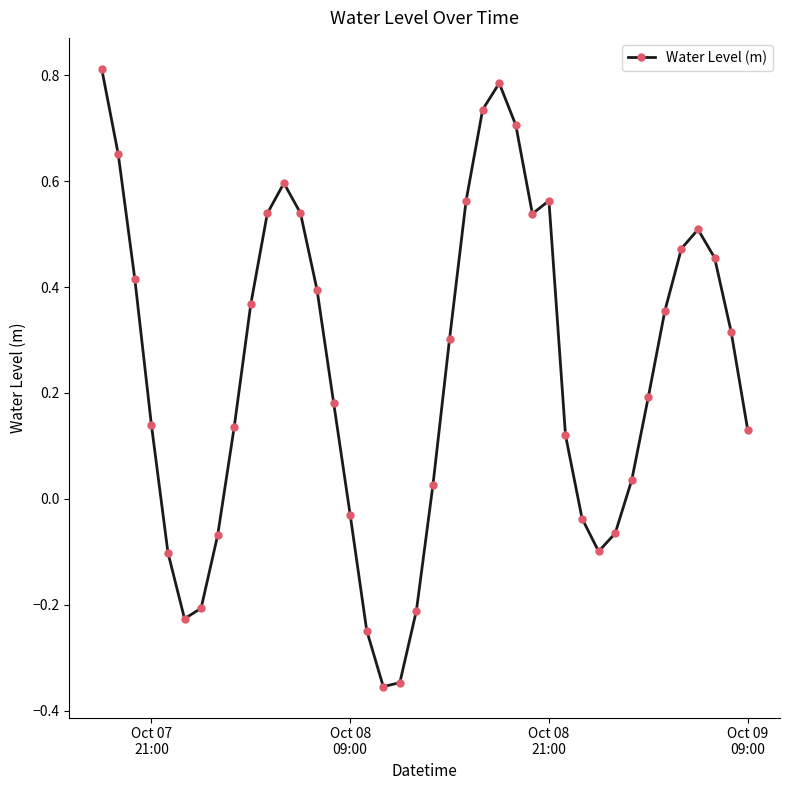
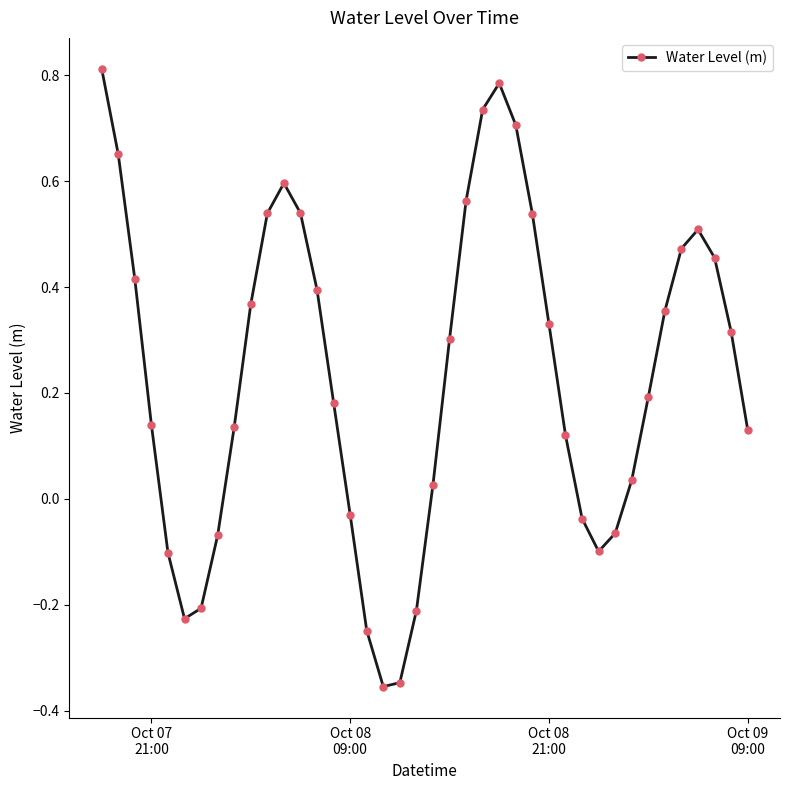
  {
    "Oct 07 21:00": 0.14,
    "Oct 08 09:00": -0.03,
-   "Oct 08 21:00": 0.56,
+   "Oct 08 21:00": 0.33,
    "Oct 09 09:00": 0.13
  }
